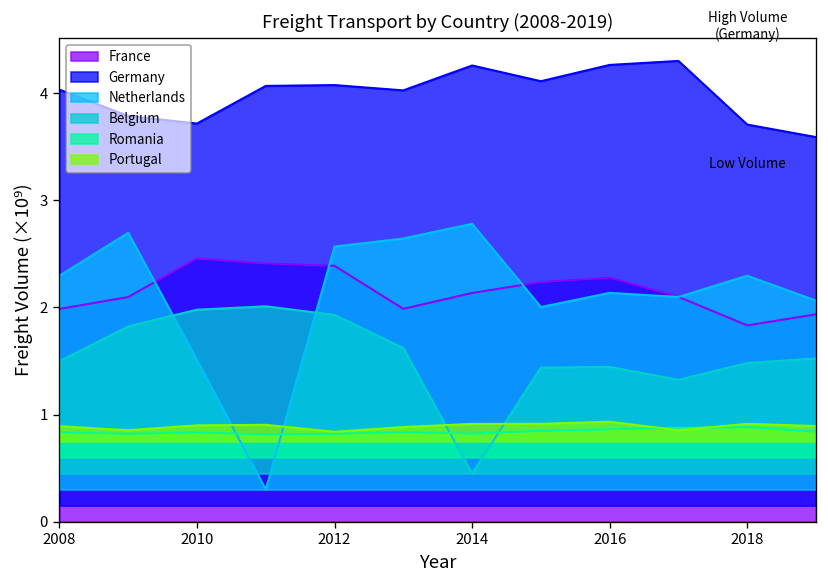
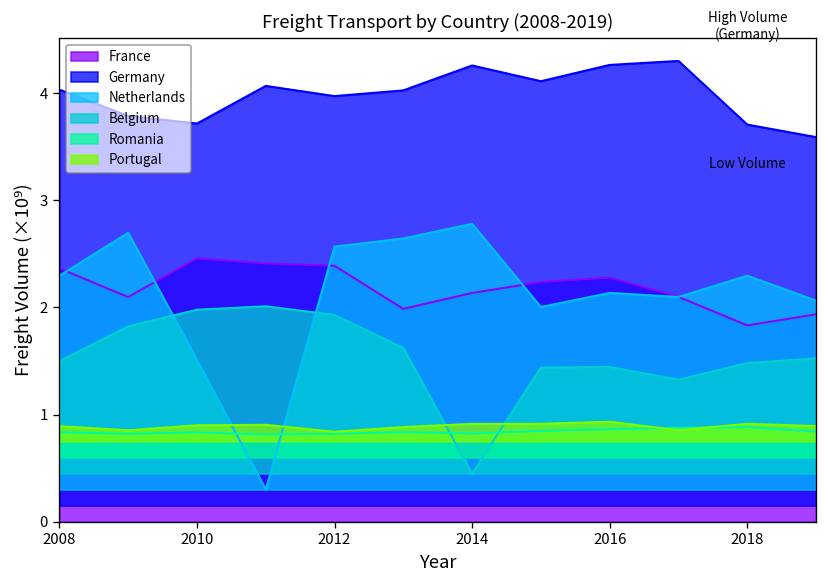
  {
    "France": {
-     "2008": 2.0,
+     "2008": 2.4,
      "2010": 2.5,
      "2012": 2.4,
      "2014": 2.1,
      "2016": 2.3,
      "2018": 1.8
    },
    "Germany": {
      "2008": 4.0,
      "2010": 3.7,
-     "2012": 4.1,
+     "2012": 4.0,
      "2014": 4.3,
      "2016": 4.3,
      "2018": 3.7
    },
    "Romania": {
      "2008": 0.8,
      "2010": 0.8,
      "2014": 0.8,
      "2016": 0.9,
      "2018": 0.9
    },
    "Portugal": {
      "2008": 0.9,
      "2010": 0.9,
      "2014": 0.9,
      "2016": 0.9,
      "2018": 0.9
    }
  }
